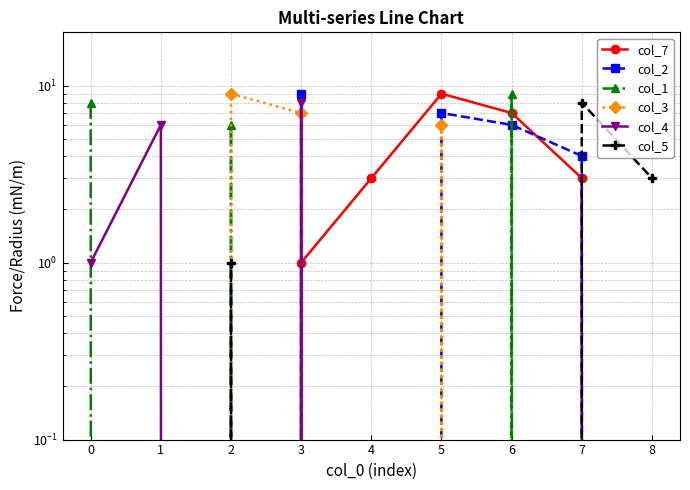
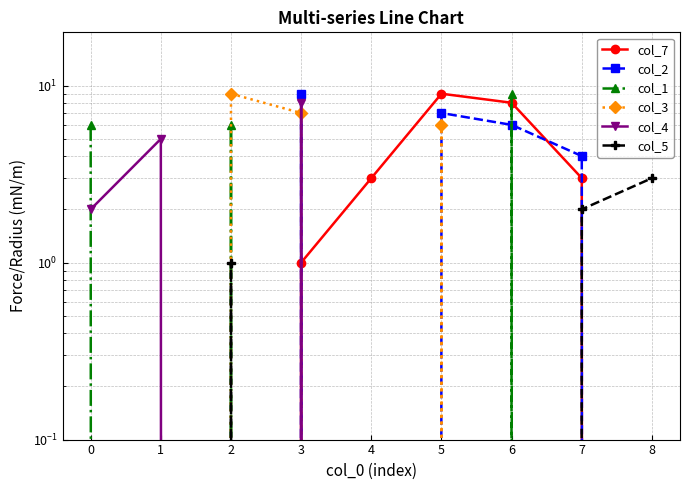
  {
    "col_7": {
      "3": 1,
      "4": 3,
      "5": 9,
-     "6": 7,
+     "6": 8,
      "7": 3
    },
    "col_2": {
      "3": 9,
      "5": 7,
      "6": 6,
      "7": 4
    },
    "col_1": {
-     "0": 8,
+     "0": 6,
      "2": 6,
      "6": 9
    },
    "col_3": {
      "2": 9,
      "3": 7,
      "5": 6
    },
    "col_4": {
-     "0": 1,
-     "1": 6,
+     "0": 2,
+     "1": 5,
      "3": 8
    },
    "col_5": {
      "2": 1,
-     "7": 8,
+     "7": 2,
      "8": 3
    }
  }
